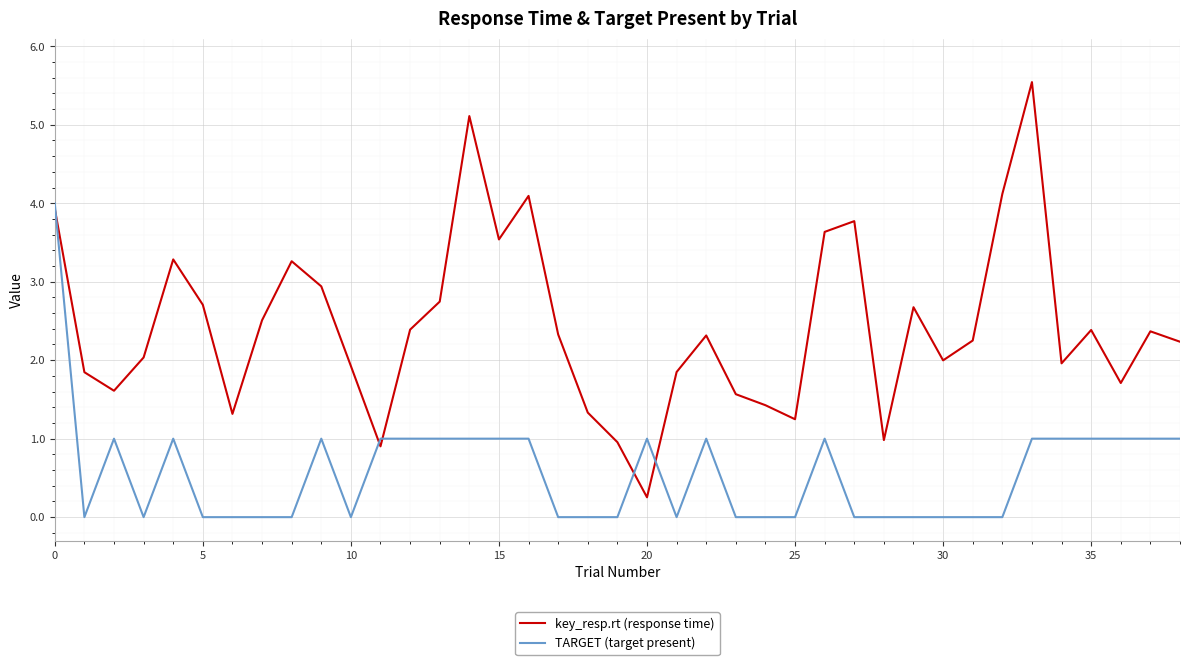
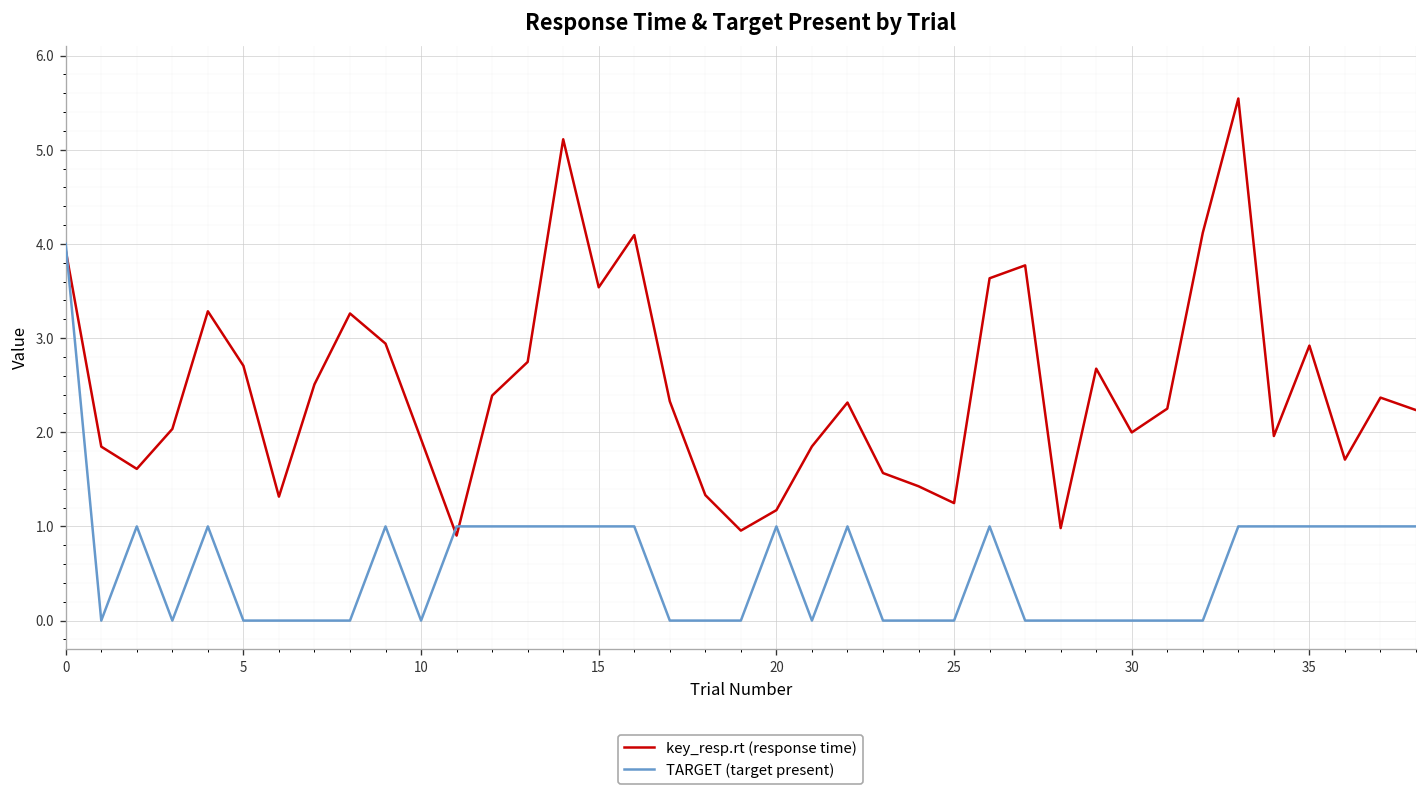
  {
    "key_resp.rt (response time)": {
      "0": 3.9,
      "5": 2.7,
      "10": 1.9,
      "15": 3.5,
-     "20": 0.3,
+     "20": 1.2,
      "25": 1.2,
      "30": 2.0,
-     "35": 2.4
+     "35": 2.9
    },
    "TARGET (target present)": {
      "0": 4.0,
      "5": 0.0,
      "10": 0.0,
      "15": 1.0,
      "20": 1.0,
      "25": 0.0,
      "30": 0.0,
      "35": 1.0
    }
  }
